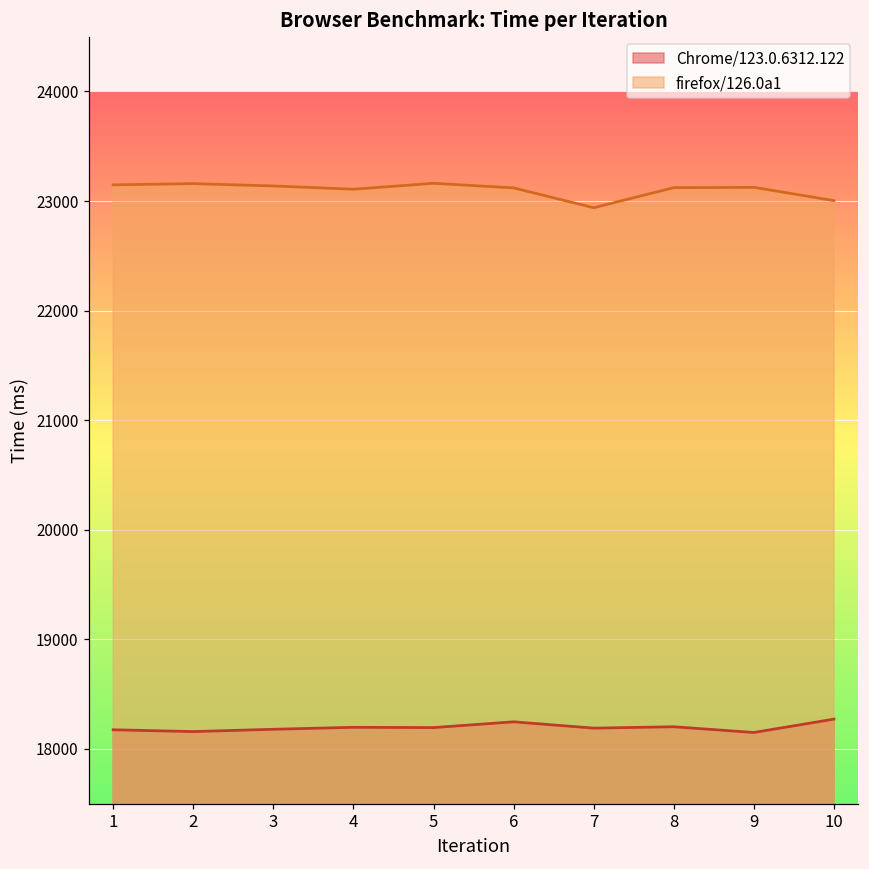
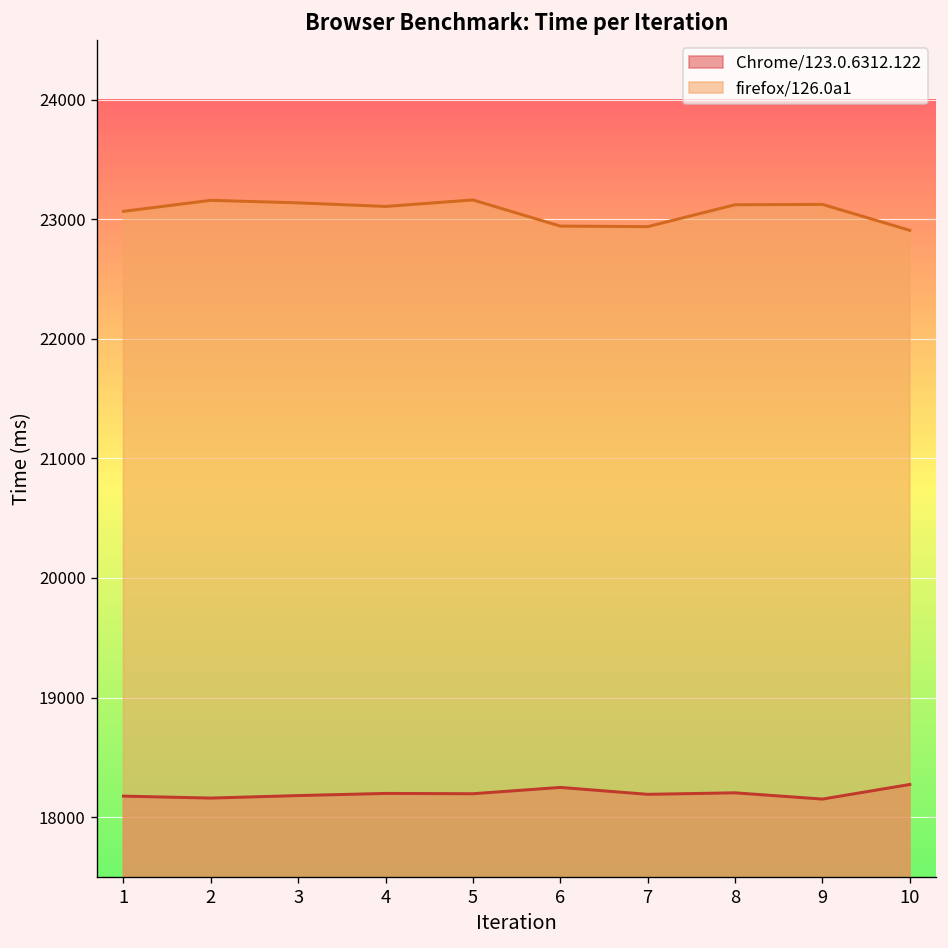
  {
    "Chrome/123.0.6312.122": {
      "1": 18200,
      "2": 18200,
      "3": 18200,
      "4": 18200,
      "5": 18200,
      "6": 18200,
      "7": 18200,
      "8": 18200,
      "9": 18200,
      "10": 18300
    },
    "firefox/126.0a1": {
-     "1": 23150,
+     "1": 23070,
      "2": 23200,
      "3": 23100,
      "4": 23100,
      "5": 23200,
-     "6": 23100,
+     "6": 22900,
      "7": 22900,
      "8": 23100,
      "9": 23100,
-     "10": 23000
+     "10": 22900
    }
  }
